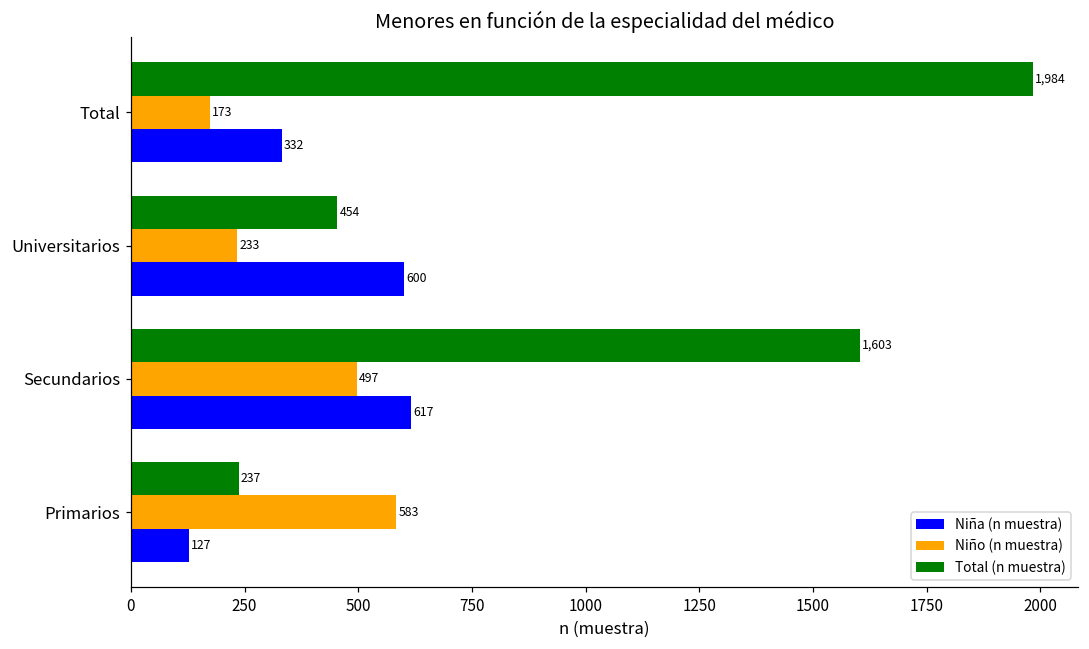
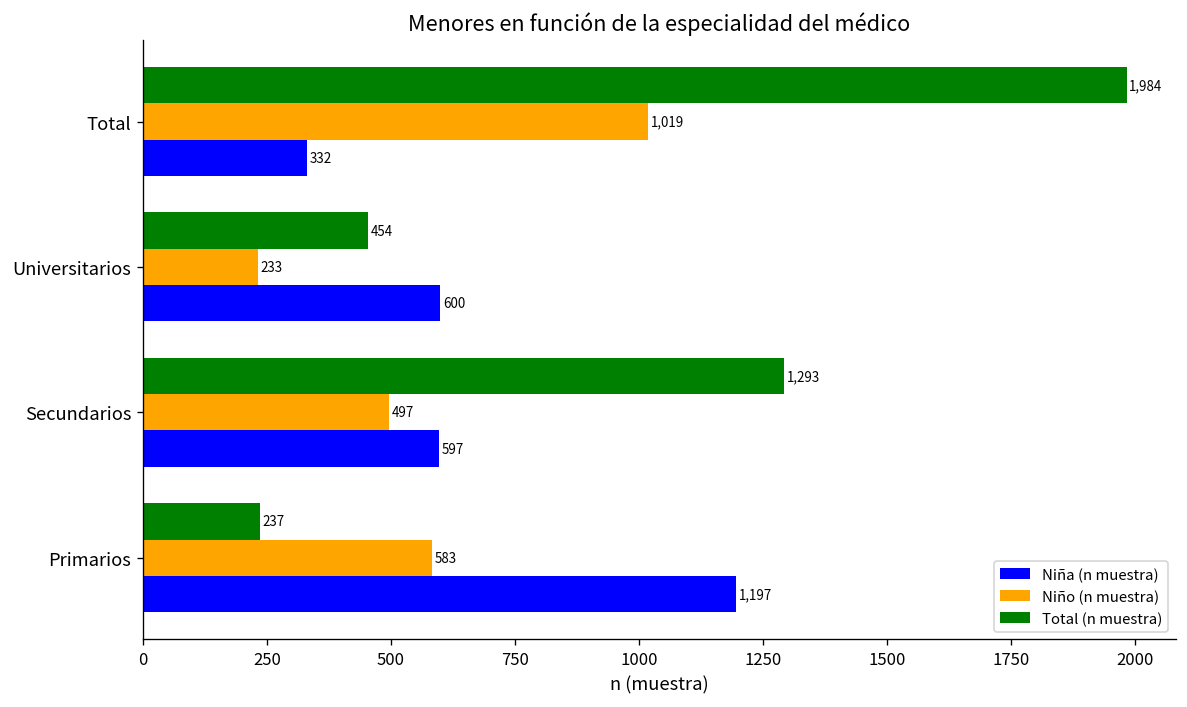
  {
    "Niña (n muestra)": {
      "Total": "332",
      "Universitarios": "600",
-     "Secundarios": "617",
-     "Primarios": "127"
+     "Secundarios": "597",
+     "Primarios": "1,197"
    },
    "Niño (n muestra)": {
-     "Total": "173",
+     "Total": "1,019",
      "Universitarios": "233",
      "Secundarios": "497",
      "Primarios": "583"
    },
    "Total (n muestra)": {
      "Total": "1,984",
      "Universitarios": "454",
-     "Secundarios": "1,603",
+     "Secundarios": "1,293",
      "Primarios": "237"
    }
  }
